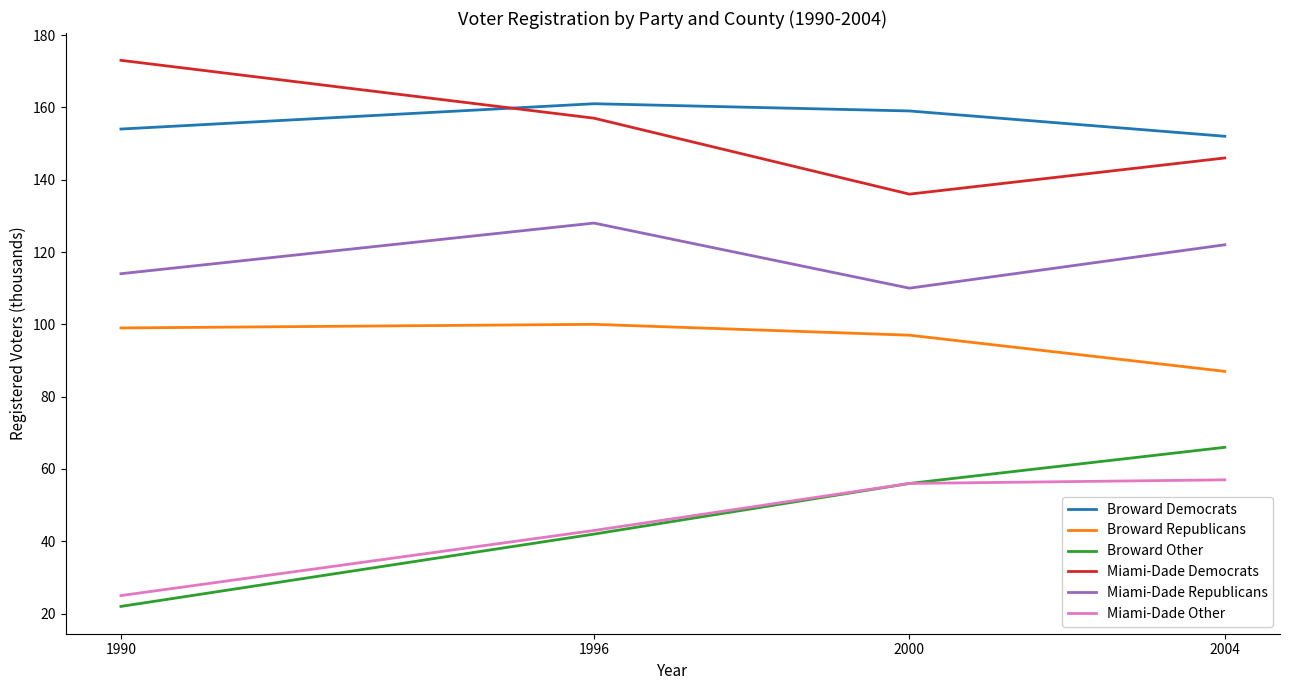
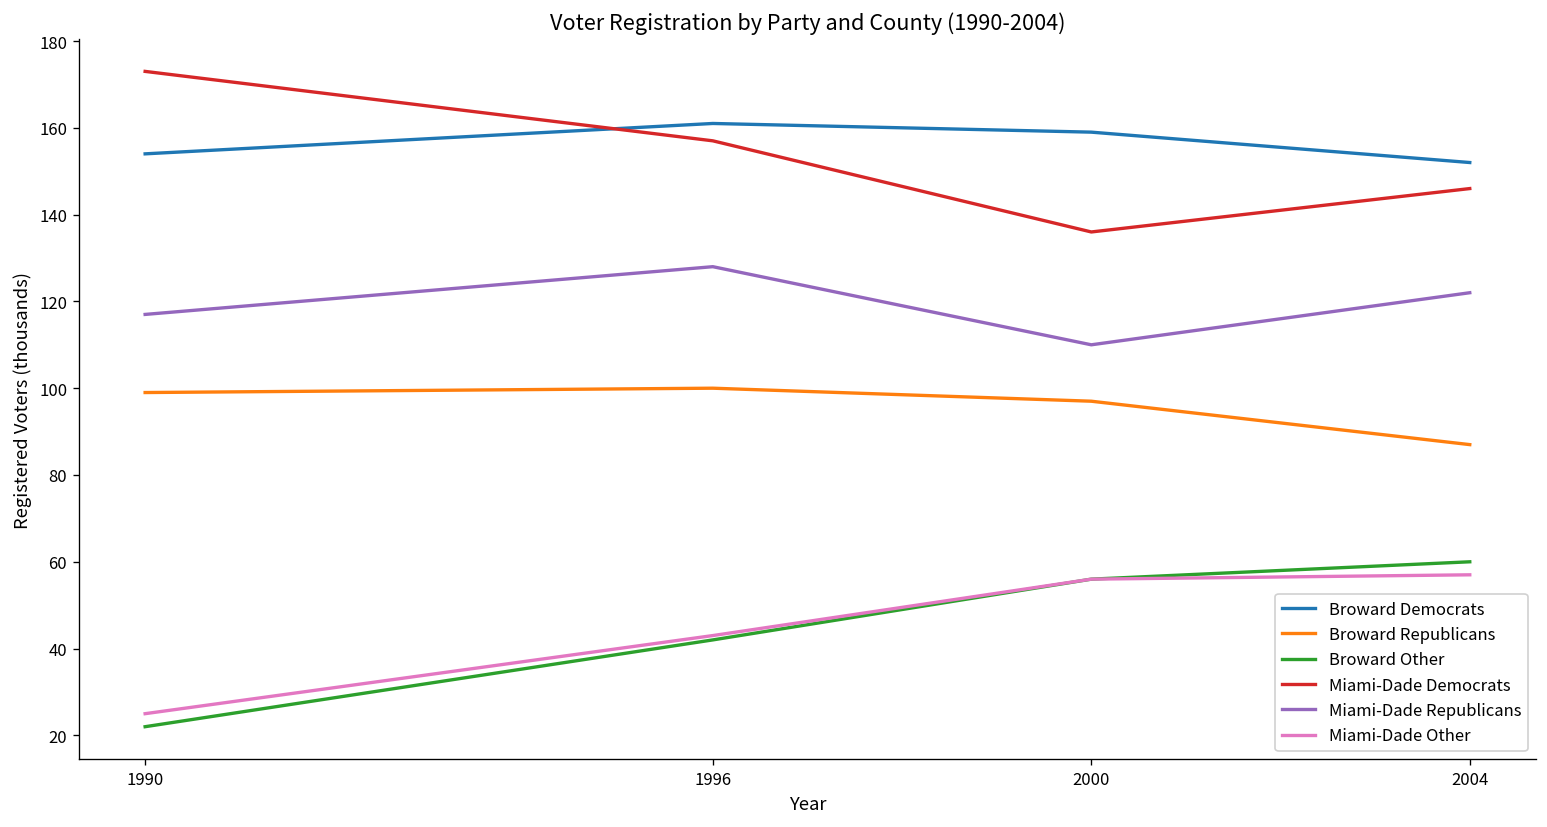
  {
    "Broward Democrats": {
      "1990": 154,
      "1996": 161,
      "2000": 159,
      "2004": 152
    },
    "Broward Republicans": {
      "1990": 99,
      "1996": 100,
      "2000": 97,
      "2004": 87
    },
    "Broward Other": {
      "1990": 22,
      "1996": 42,
-     "2004": 66
+     "2004": 60
    },
    "Miami-Dade Democrats": {
      "1990": 173,
      "1996": 157,
      "2000": 136,
      "2004": 146
    },
    "Miami-Dade Republicans": {
-     "1990": 114,
+     "1990": 117,
      "1996": 128,
      "2000": 110,
      "2004": 122
    },
    "Miami-Dade Other": {
      "1990": 25,
      "1996": 43,
      "2004": 57
    }
  }
